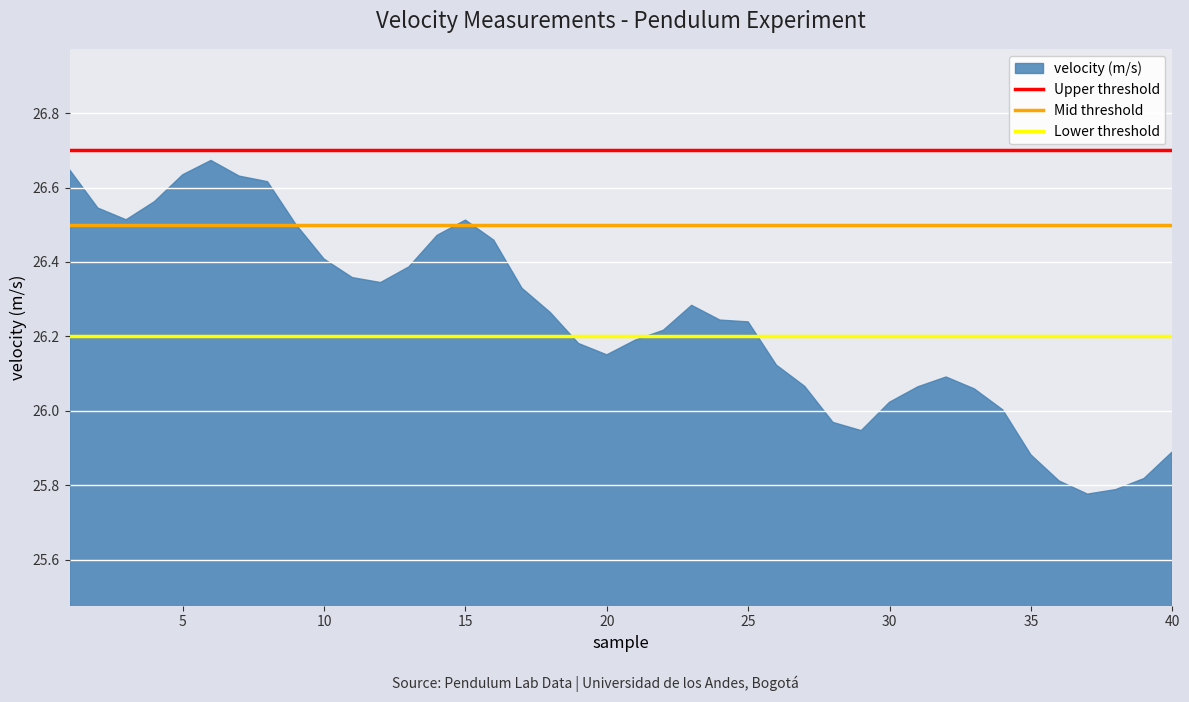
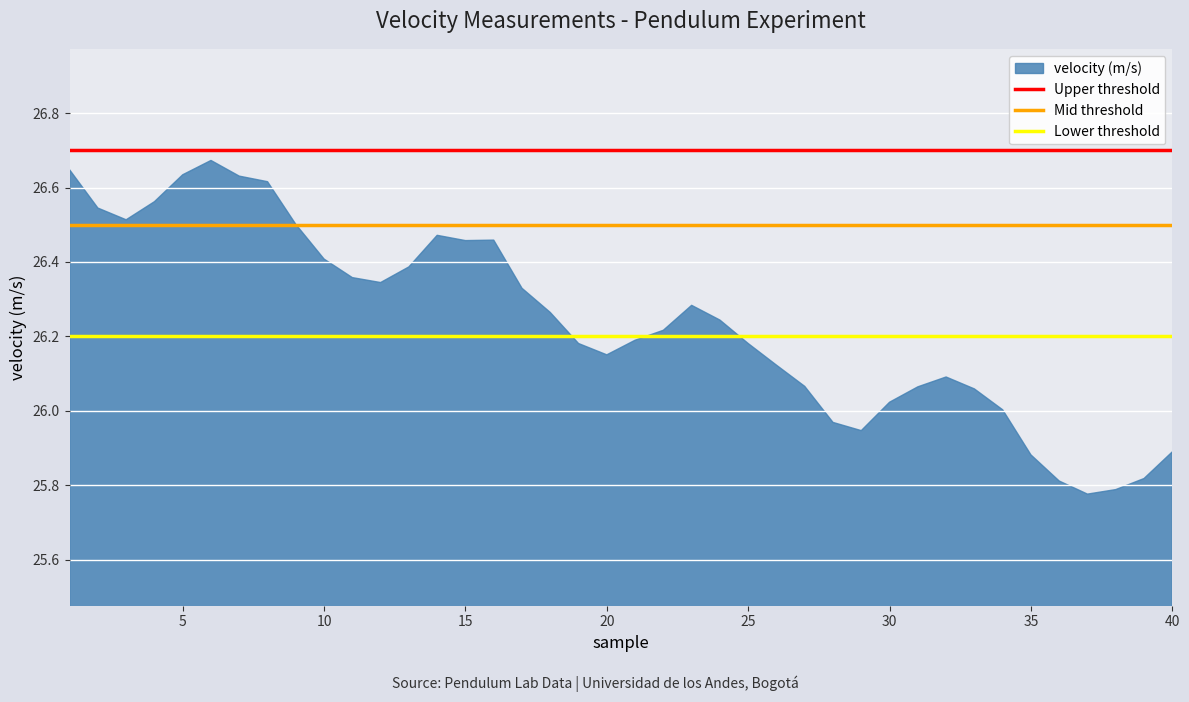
  {
    "5": 26.63,
    "10": 26.41,
-   "15": 26.51,
+   "15": 26.46,
    "20": 26.15,
-   "25": 26.24,
+   "25": 26.18,
    "30": 26.02,
    "35": 25.88,
    "40": 25.89
  }
